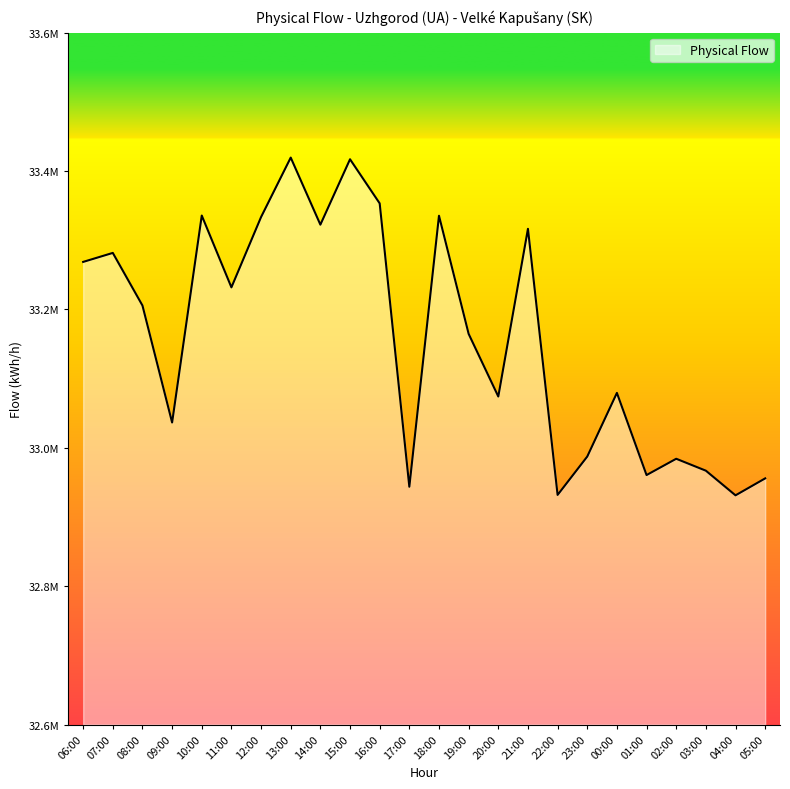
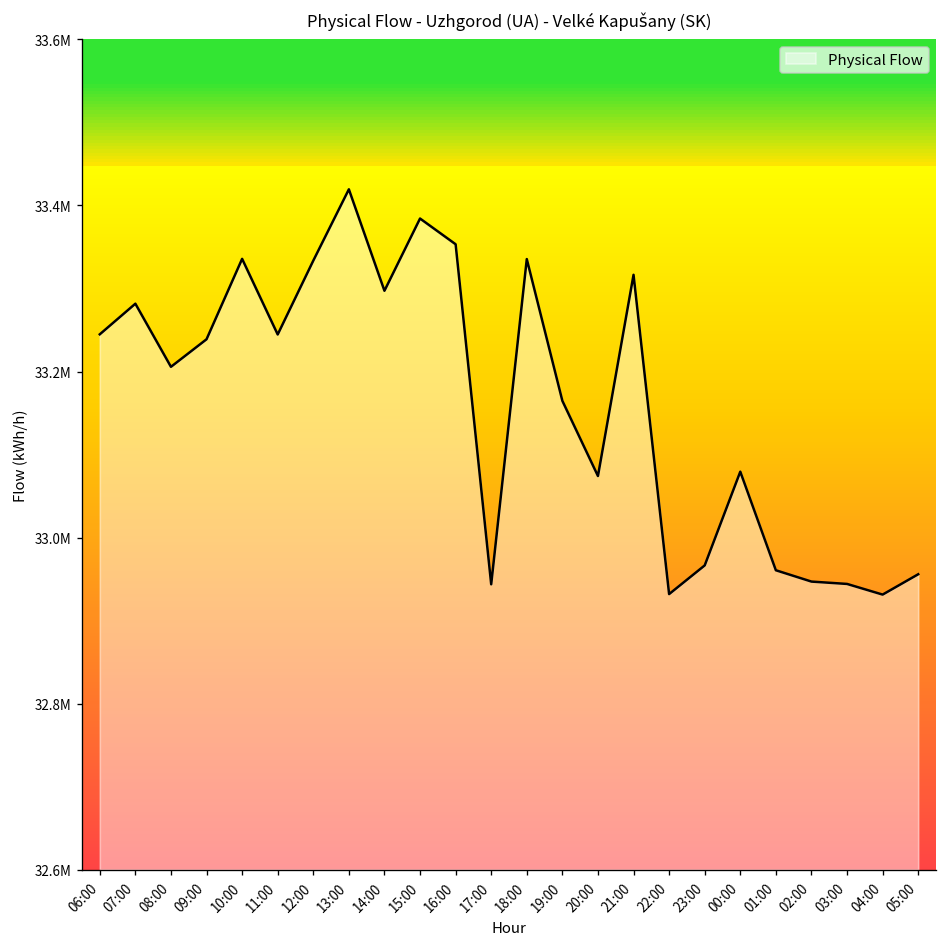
  {
-   "06:00": 33270000,
+   "06:00": 33240000,
    "07:00": 33280000,
    "08:00": 33210000,
-   "09:00": 33040000,
+   "09:00": 33240000,
    "10:00": 33340000,
-   "11:00": 33230000,
+   "11:00": 33240000,
    "12:00": 33330000,
    "13:00": 33420000,
-   "14:00": 33320000,
-   "15:00": 33420000,
+   "14:00": 33300000,
+   "15:00": 33380000,
    "16:00": 33350000,
    "17:00": 32940000,
    "18:00": 33340000,
    "19:00": 33160000,
    "20:00": 33070000,
    "21:00": 33320000,
    "22:00": 32930000,
-   "23:00": 32990000,
+   "23:00": 32970000,
    "00:00": 33080000,
    "01:00": 32960000,
-   "02:00": 32980000,
-   "03:00": 32970000,
+   "02:00": 32950000,
+   "03:00": 32940000,
    "04:00": 32930000,
    "05:00": 32960000
  }
